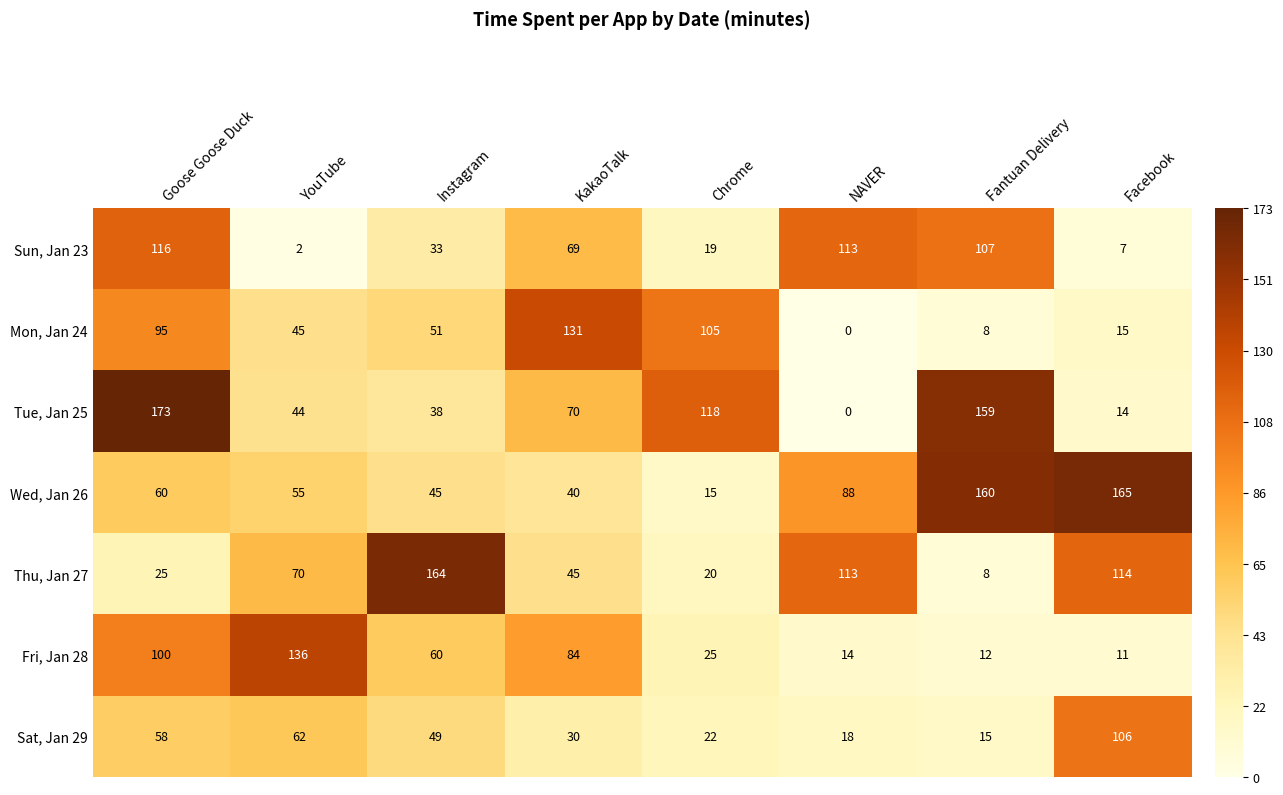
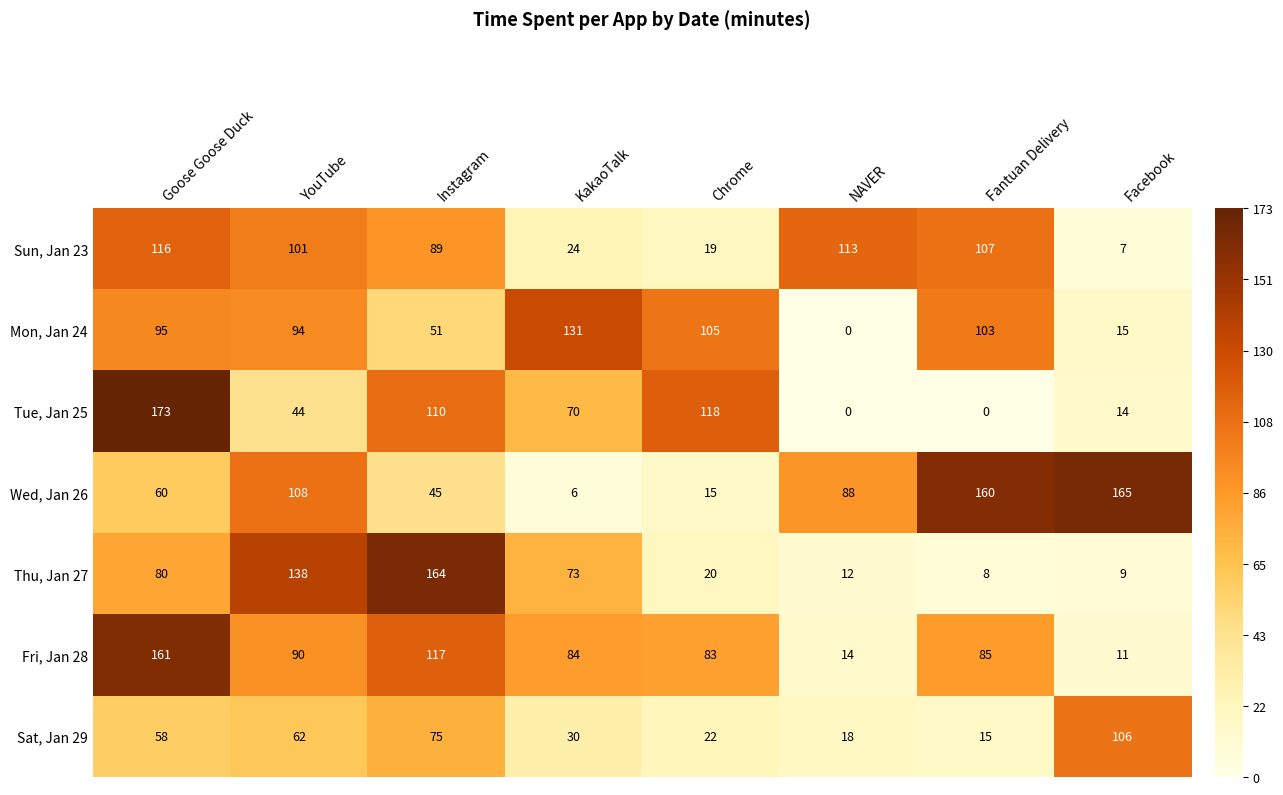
  {
    "Sun, Jan 23": {
      "Goose Goose Duck": 116,
-     "YouTube": 2,
-     "Instagram": 33,
-     "KakaoTalk": 69,
+     "YouTube": 101,
+     "Instagram": 89,
+     "KakaoTalk": 24,
      "Chrome": 19,
      "NAVER": 113,
      "Fantuan Delivery": 107,
      "Facebook": 7
    },
    "Mon, Jan 24": {
      "Goose Goose Duck": 95,
-     "YouTube": 45,
+     "YouTube": 94,
      "Instagram": 51,
      "KakaoTalk": 131,
      "Chrome": 105,
      "NAVER": 0,
-     "Fantuan Delivery": 8,
+     "Fantuan Delivery": 103,
      "Facebook": 15
    },
    "Tue, Jan 25": {
      "Goose Goose Duck": 173,
      "YouTube": 44,
-     "Instagram": 38,
+     "Instagram": 110,
      "KakaoTalk": 70,
      "Chrome": 118,
      "NAVER": 0,
-     "Fantuan Delivery": 159,
+     "Fantuan Delivery": 0,
      "Facebook": 14
    },
    "Wed, Jan 26": {
      "Goose Goose Duck": 60,
-     "YouTube": 55,
+     "YouTube": 108,
      "Instagram": 45,
-     "KakaoTalk": 40,
+     "KakaoTalk": 6,
      "Chrome": 15,
      "NAVER": 88,
      "Fantuan Delivery": 160,
      "Facebook": 165
    },
    "Thu, Jan 27": {
-     "Goose Goose Duck": 25,
-     "YouTube": 70,
+     "Goose Goose Duck": 80,
+     "YouTube": 138,
      "Instagram": 164,
-     "KakaoTalk": 45,
+     "KakaoTalk": 73,
      "Chrome": 20,
-     "NAVER": 113,
+     "NAVER": 12,
      "Fantuan Delivery": 8,
-     "Facebook": 114
+     "Facebook": 9
    },
    "Fri, Jan 28": {
-     "Goose Goose Duck": 100,
-     "YouTube": 136,
-     "Instagram": 60,
+     "Goose Goose Duck": 161,
+     "YouTube": 90,
+     "Instagram": 117,
      "KakaoTalk": 84,
-     "Chrome": 25,
+     "Chrome": 83,
      "NAVER": 14,
-     "Fantuan Delivery": 12,
+     "Fantuan Delivery": 85,
      "Facebook": 11
    },
    "Sat, Jan 29": {
      "Goose Goose Duck": 58,
      "YouTube": 62,
-     "Instagram": 49,
+     "Instagram": 75,
      "KakaoTalk": 30,
      "Chrome": 22,
      "NAVER": 18,
      "Fantuan Delivery": 15,
      "Facebook": 106
    }
  }
